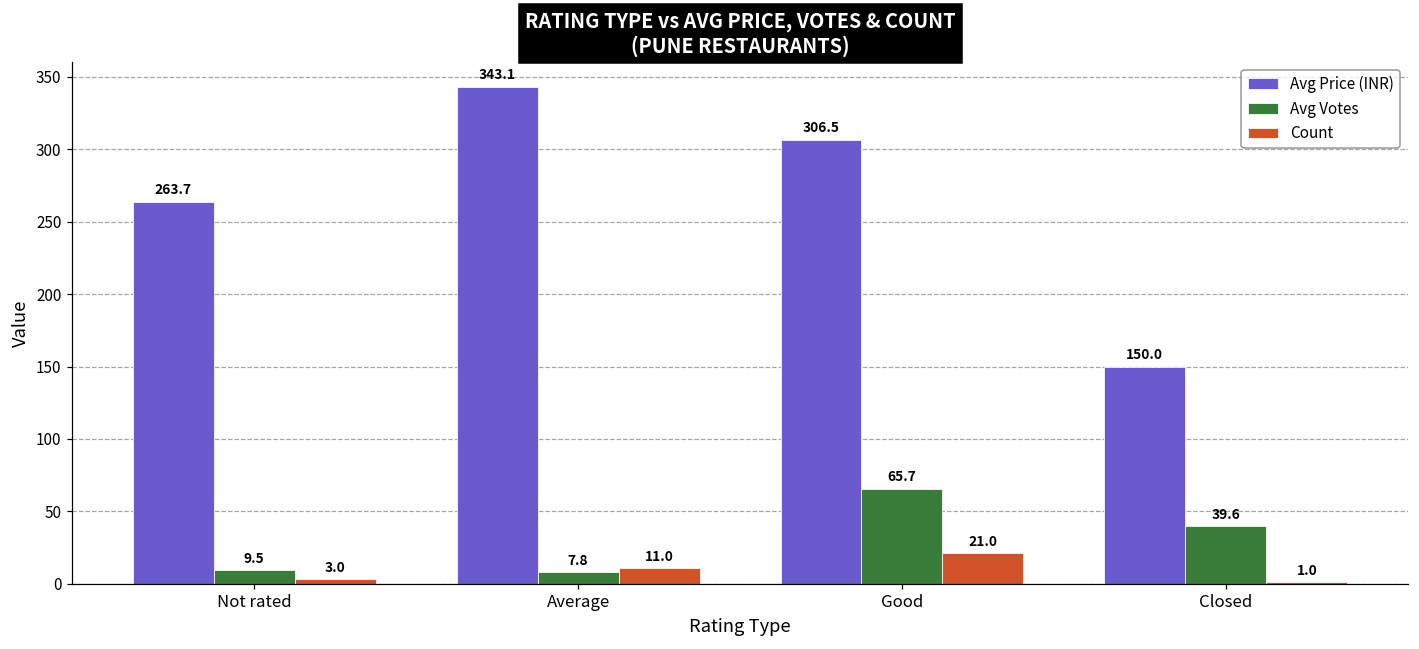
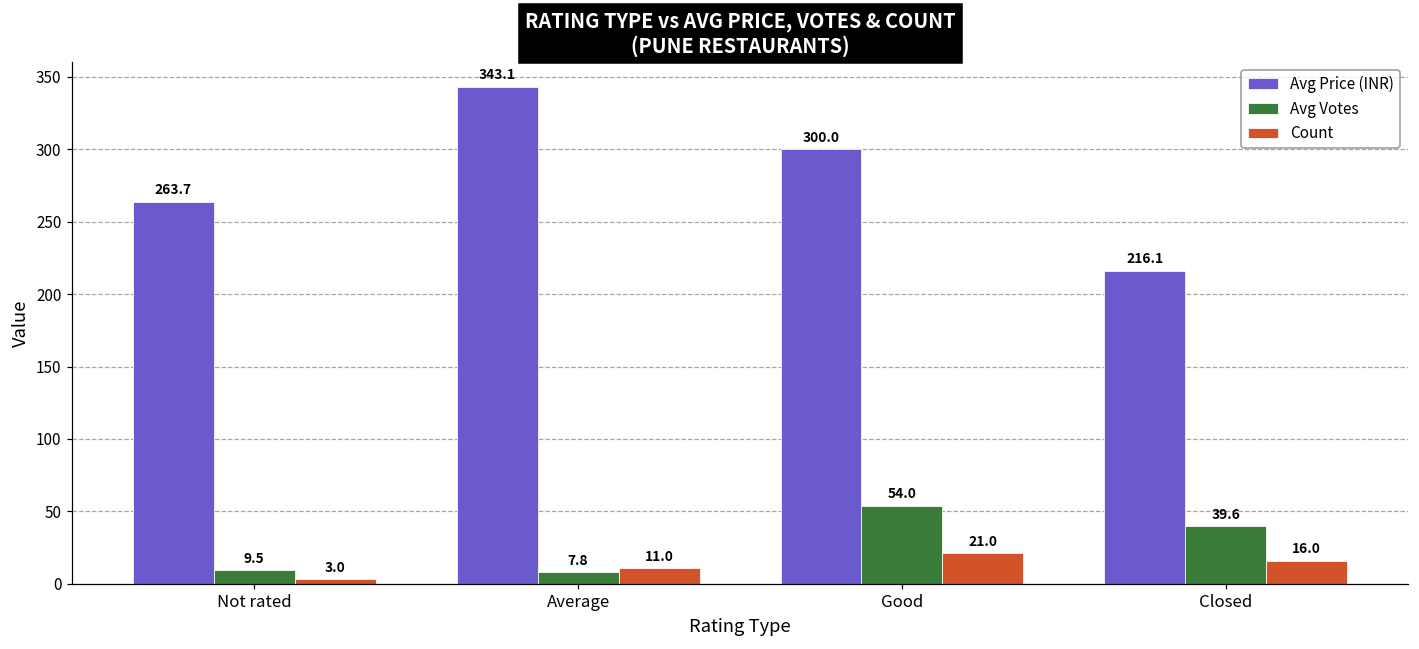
  {
    "Avg Price (INR)": {
      "Not rated": 263.7,
      "Average": 343.1,
-     "Good": 306.5,
-     "Closed": 150.0
+     "Good": 300.0,
+     "Closed": 216.1
    },
    "Avg Votes": {
      "Not rated": 9.5,
      "Average": 7.8,
-     "Good": 65.7,
+     "Good": 54.0,
      "Closed": 39.6
    },
    "Count": {
      "Not rated": 3.0,
      "Average": 11.0,
      "Good": 21.0,
-     "Closed": 1.0
+     "Closed": 16.0
    }
  }
